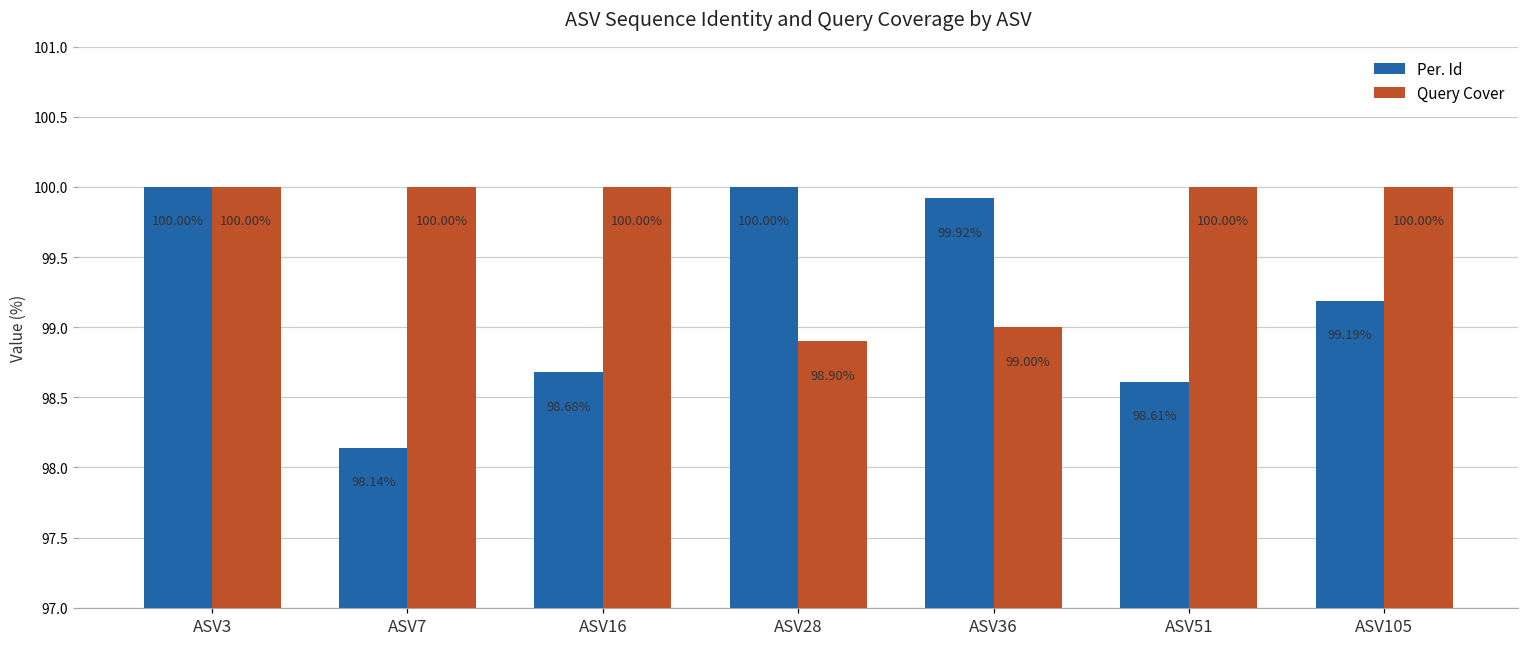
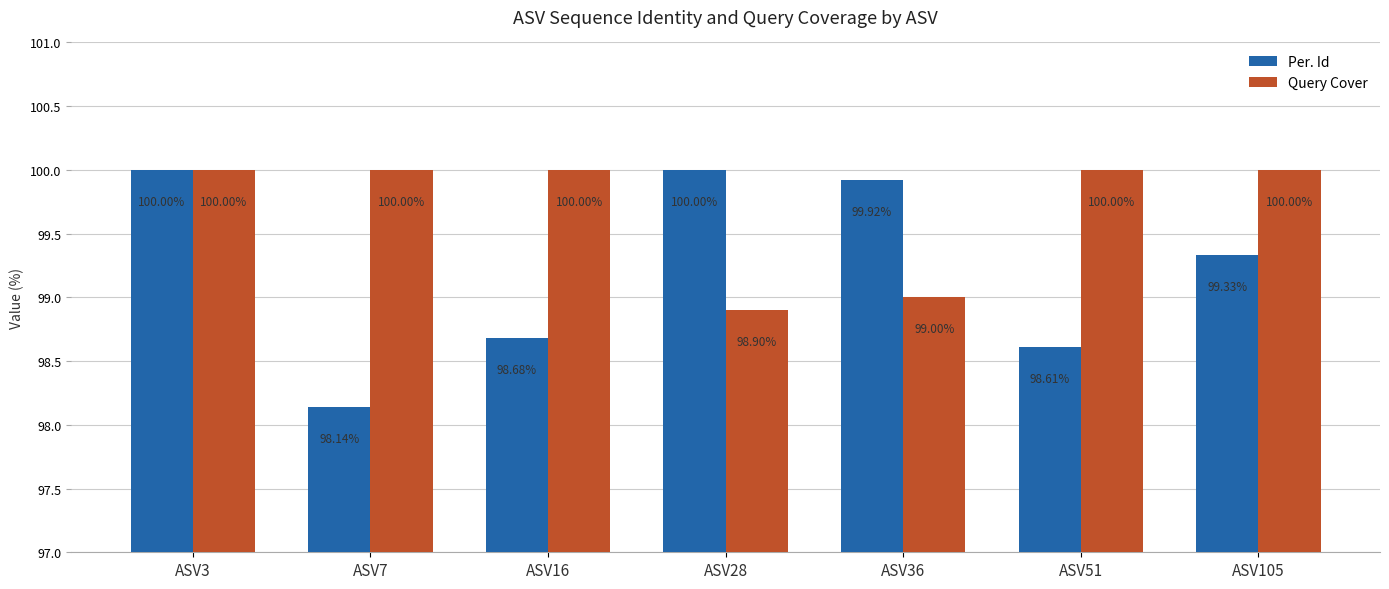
  {
    "Per. Id": {
      "ASV3": "100.00%",
      "ASV7": "98.14%",
      "ASV16": "98.68%",
      "ASV28": "100.00%",
      "ASV36": "99.92%",
      "ASV51": "98.61%",
-     "ASV105": "99.19%"
+     "ASV105": "99.33%"
    },
    "Query Cover": {
      "ASV3": "100.00%",
      "ASV7": "100.00%",
      "ASV16": "100.00%",
      "ASV28": "98.90%",
      "ASV36": "99.00%",
      "ASV51": "100.00%",
      "ASV105": "100.00%"
    }
  }
